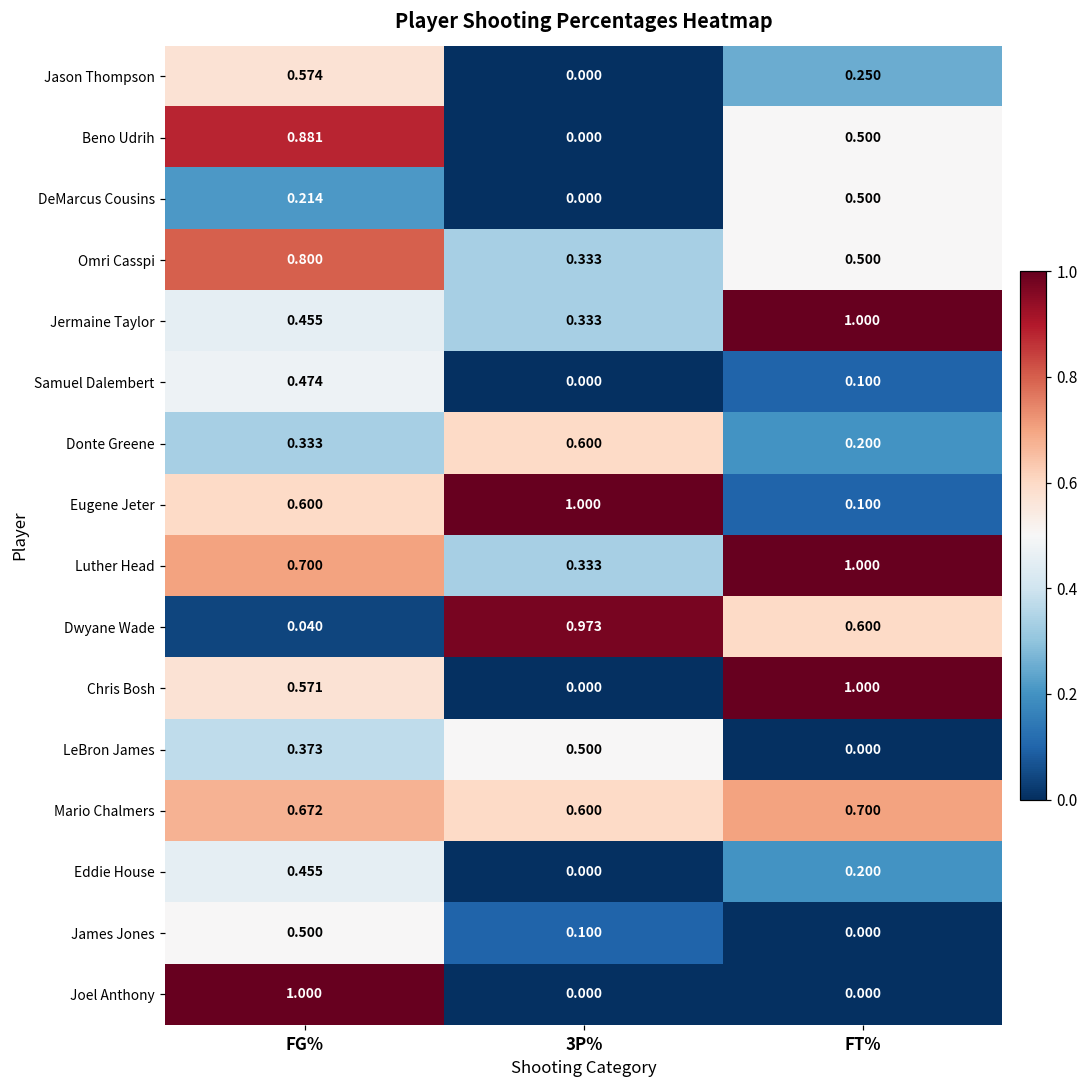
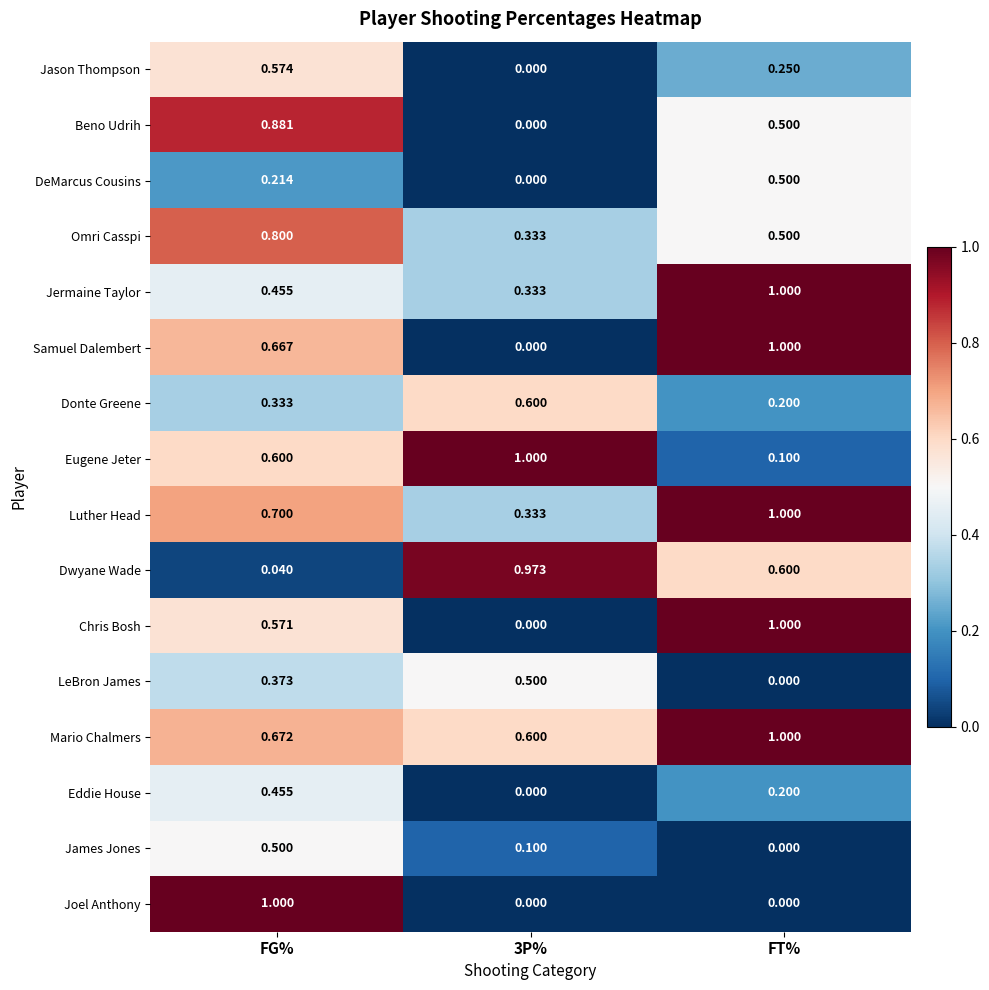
  {
    "Jason Thompson": {
      "FG%": 0.574,
      "3P%": 0.000,
      "FT%": 0.250
    },
    "Beno Udrih": {
      "FG%": 0.881,
      "3P%": 0.000,
      "FT%": 0.500
    },
    "DeMarcus Cousins": {
      "FG%": 0.214,
      "3P%": 0.000,
      "FT%": 0.500
    },
    "Omri Casspi": {
      "FG%": 0.800,
      "3P%": 0.333,
      "FT%": 0.500
    },
    "Jermaine Taylor": {
      "FG%": 0.455,
      "3P%": 0.333,
      "FT%": 1.000
    },
    "Samuel Dalembert": {
-     "FG%": 0.474,
+     "FG%": 0.667,
      "3P%": 0.000,
-     "FT%": 0.100
+     "FT%": 1.000
    },
    "Donte Greene": {
      "FG%": 0.333,
      "3P%": 0.600,
      "FT%": 0.200
    },
    "Eugene Jeter": {
      "FG%": 0.600,
      "3P%": 1.000,
      "FT%": 0.100
    },
    "Luther Head": {
      "FG%": 0.700,
      "3P%": 0.333,
      "FT%": 1.000
    },
    "Dwyane Wade": {
      "FG%": 0.040,
      "3P%": 0.973,
      "FT%": 0.600
    },
    "Chris Bosh": {
      "FG%": 0.571,
      "3P%": 0.000,
      "FT%": 1.000
    },
    "LeBron James": {
      "FG%": 0.373,
      "3P%": 0.500,
      "FT%": 0.000
    },
    "Mario Chalmers": {
      "FG%": 0.672,
      "3P%": 0.600,
-     "FT%": 0.700
+     "FT%": 1.000
    },
    "Eddie House": {
      "FG%": 0.455,
      "3P%": 0.000,
      "FT%": 0.200
    },
    "James Jones": {
      "FG%": 0.500,
      "3P%": 0.100,
      "FT%": 0.000
    },
    "Joel Anthony": {
      "FG%": 1.000,
      "3P%": 0.000,
      "FT%": 0.000
    }
  }
